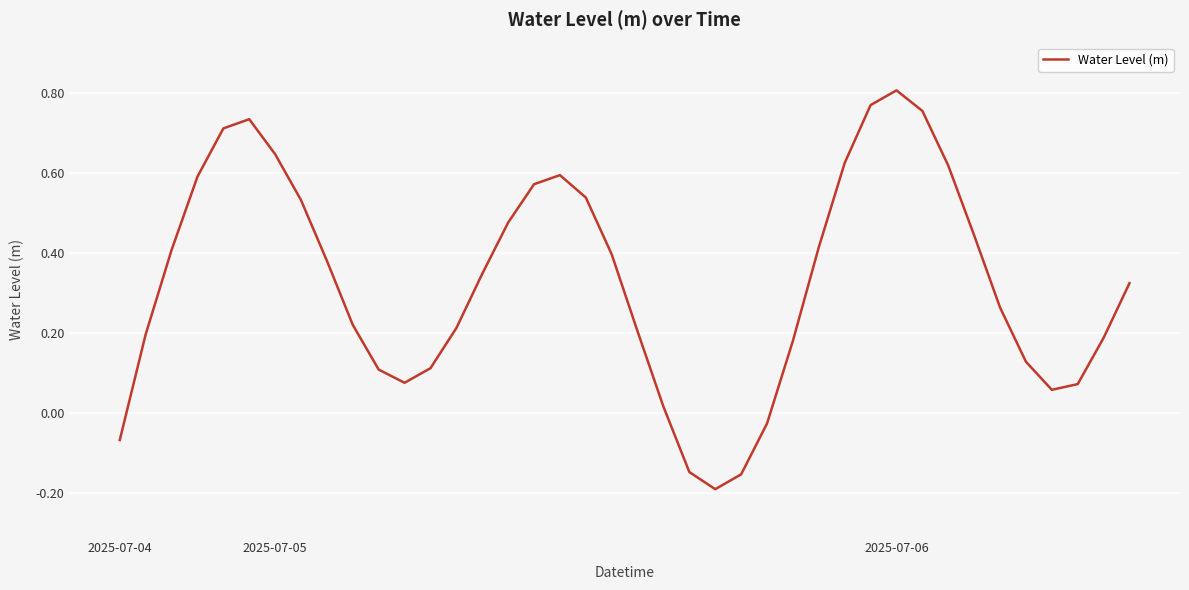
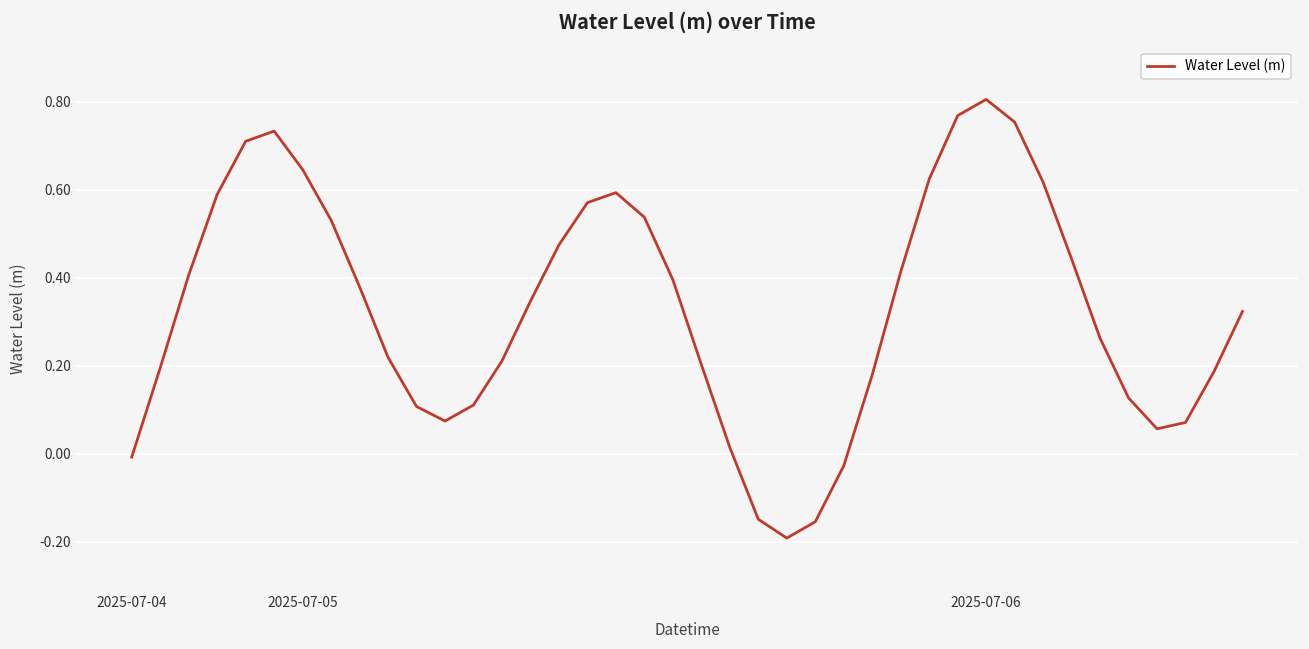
  {
-   "2025-07-04": -0.07,
+   "2025-07-04": -0.01,
    "2025-07-05": 0.65,
    "2025-07-06": 0.81
  }
